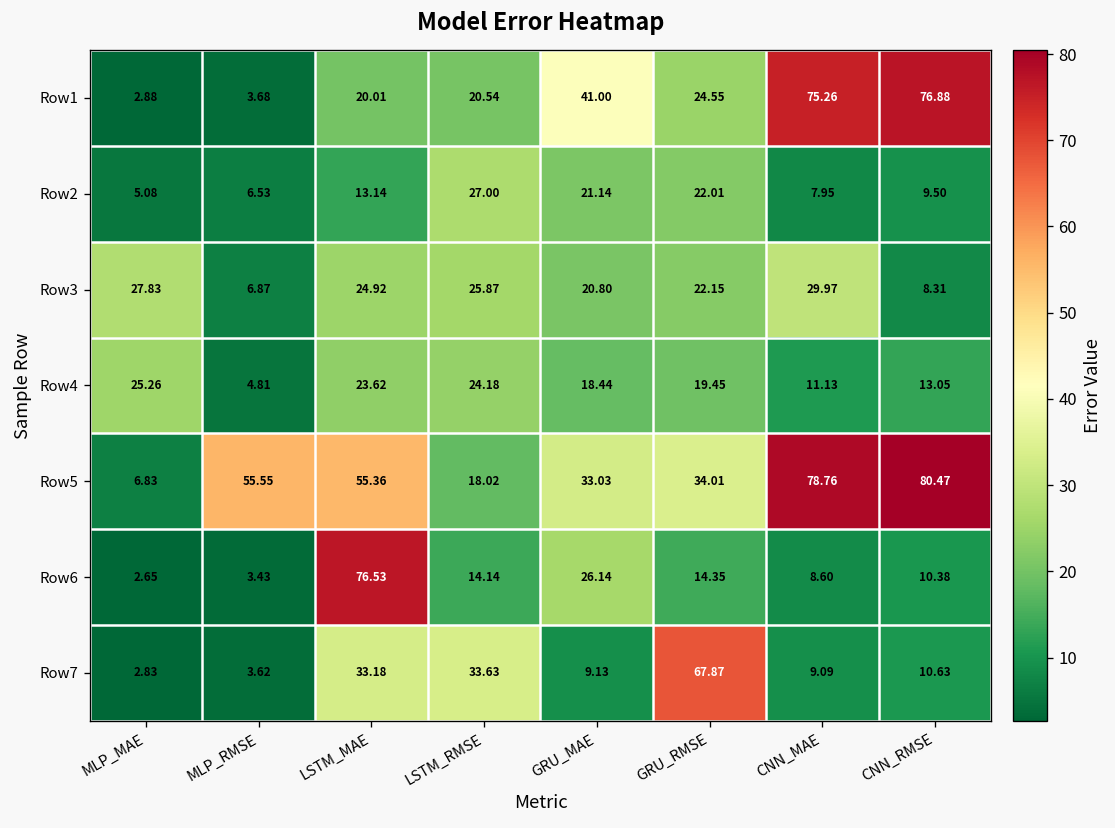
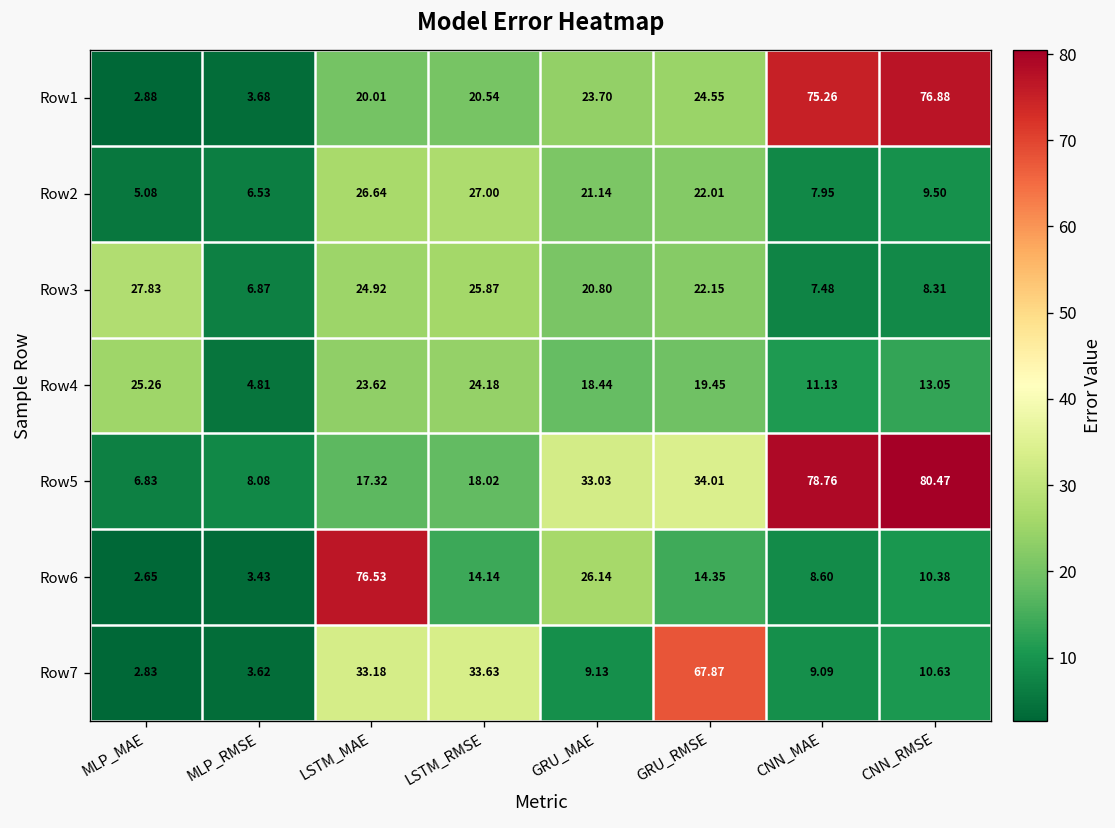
  {
    "Row1": {
      "MLP_MAE": 2.88,
      "MLP_RMSE": 3.68,
      "LSTM_MAE": 20.01,
      "LSTM_RMSE": 20.54,
-     "GRU_MAE": 41.00,
+     "GRU_MAE": 23.70,
      "GRU_RMSE": 24.55,
      "CNN_MAE": 75.26,
      "CNN_RMSE": 76.88
    },
    "Row2": {
      "MLP_MAE": 5.08,
      "MLP_RMSE": 6.53,
-     "LSTM_MAE": 13.14,
+     "LSTM_MAE": 26.64,
      "LSTM_RMSE": 27.00,
      "GRU_MAE": 21.14,
      "GRU_RMSE": 22.01,
      "CNN_MAE": 7.95,
      "CNN_RMSE": 9.50
    },
    "Row3": {
      "MLP_MAE": 27.83,
      "MLP_RMSE": 6.87,
      "LSTM_MAE": 24.92,
      "LSTM_RMSE": 25.87,
      "GRU_MAE": 20.80,
      "GRU_RMSE": 22.15,
-     "CNN_MAE": 29.97,
+     "CNN_MAE": 7.48,
      "CNN_RMSE": 8.31
    },
    "Row4": {
      "MLP_MAE": 25.26,
      "MLP_RMSE": 4.81,
      "LSTM_MAE": 23.62,
      "LSTM_RMSE": 24.18,
      "GRU_MAE": 18.44,
      "GRU_RMSE": 19.45,
      "CNN_MAE": 11.13,
      "CNN_RMSE": 13.05
    },
    "Row5": {
      "MLP_MAE": 6.83,
-     "MLP_RMSE": 55.55,
-     "LSTM_MAE": 55.36,
+     "MLP_RMSE": 8.08,
+     "LSTM_MAE": 17.32,
      "LSTM_RMSE": 18.02,
      "GRU_MAE": 33.03,
      "GRU_RMSE": 34.01,
      "CNN_MAE": 78.76,
      "CNN_RMSE": 80.47
    },
    "Row6": {
      "MLP_MAE": 2.65,
      "MLP_RMSE": 3.43,
      "LSTM_MAE": 76.53,
      "LSTM_RMSE": 14.14,
      "GRU_MAE": 26.14,
      "GRU_RMSE": 14.35,
      "CNN_MAE": 8.60,
      "CNN_RMSE": 10.38
    },
    "Row7": {
      "MLP_MAE": 2.83,
      "MLP_RMSE": 3.62,
      "LSTM_MAE": 33.18,
      "LSTM_RMSE": 33.63,
      "GRU_MAE": 9.13,
      "GRU_RMSE": 67.87,
      "CNN_MAE": 9.09,
      "CNN_RMSE": 10.63
    }
  }
